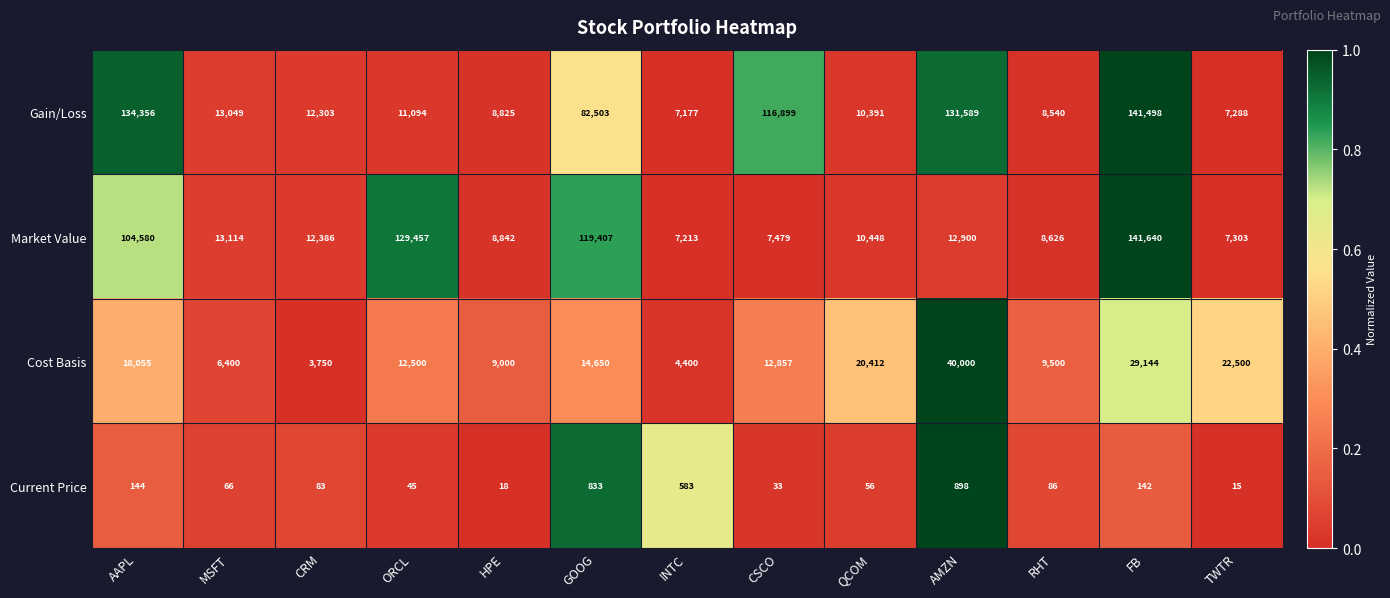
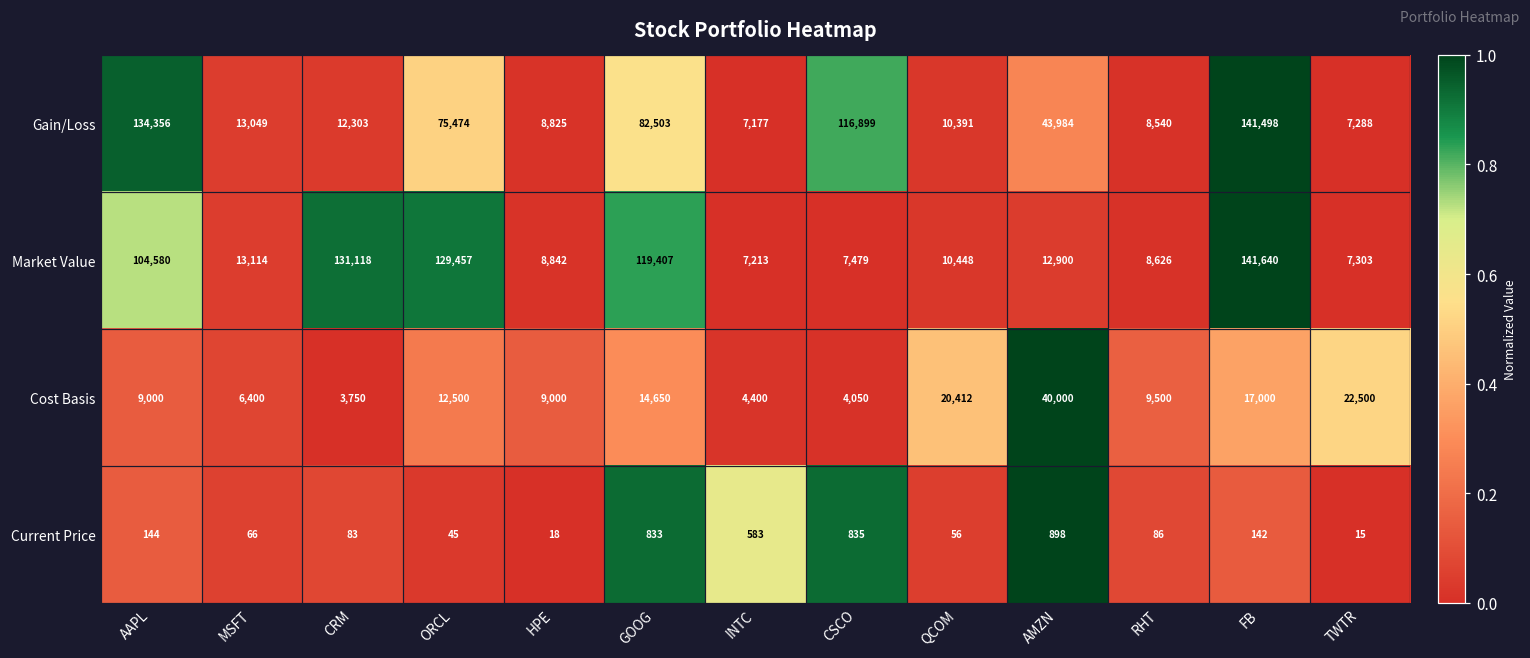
  {
    "Gain/Loss": {
      "AAPL": "134,356",
      "MSFT": "13,049",
      "CRM": "12,303",
-     "ORCL": "11,094",
+     "ORCL": "75,474",
      "HPE": "8,825",
      "GOOG": "82,503",
      "INTC": "7,177",
      "CSCO": "116,899",
      "QCOM": "10,391",
-     "AMZN": "131,589",
+     "AMZN": "43,984",
      "RHT": "8,540",
      "FB": "141,498",
      "TWTR": "7,288"
    },
    "Market Value": {
      "AAPL": "104,580",
      "MSFT": "13,114",
-     "CRM": "12,386",
+     "CRM": "131,118",
      "ORCL": "129,457",
      "HPE": "8,842",
      "GOOG": "119,407",
      "INTC": "7,213",
      "CSCO": "7,479",
      "QCOM": "10,448",
      "AMZN": "12,900",
      "RHT": "8,626",
      "FB": "141,640",
      "TWTR": "7,303"
    },
    "Cost Basis": {
-     "AAPL": "18,055",
+     "AAPL": "9,000",
      "MSFT": "6,400",
      "CRM": "3,750",
      "ORCL": "12,500",
      "HPE": "9,000",
      "GOOG": "14,650",
      "INTC": "4,400",
-     "CSCO": "12,857",
+     "CSCO": "4,050",
      "QCOM": "20,412",
      "AMZN": "40,000",
      "RHT": "9,500",
-     "FB": "29,144",
+     "FB": "17,000",
      "TWTR": "22,500"
    },
    "Current Price": {
      "AAPL": "144",
      "MSFT": "66",
      "CRM": "83",
      "ORCL": "45",
      "HPE": "18",
      "GOOG": "833",
      "INTC": "583",
-     "CSCO": "33",
+     "CSCO": "835",
      "QCOM": "56",
      "AMZN": "898",
      "RHT": "86",
      "FB": "142",
      "TWTR": "15"
    }
  }
